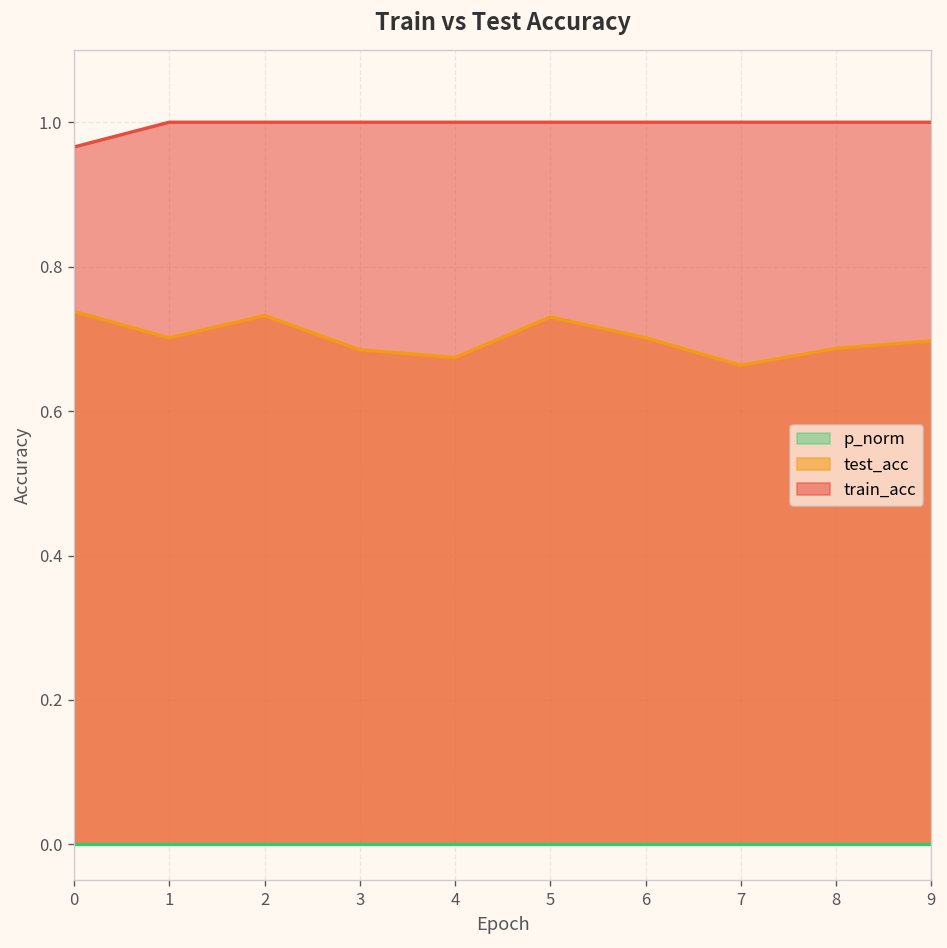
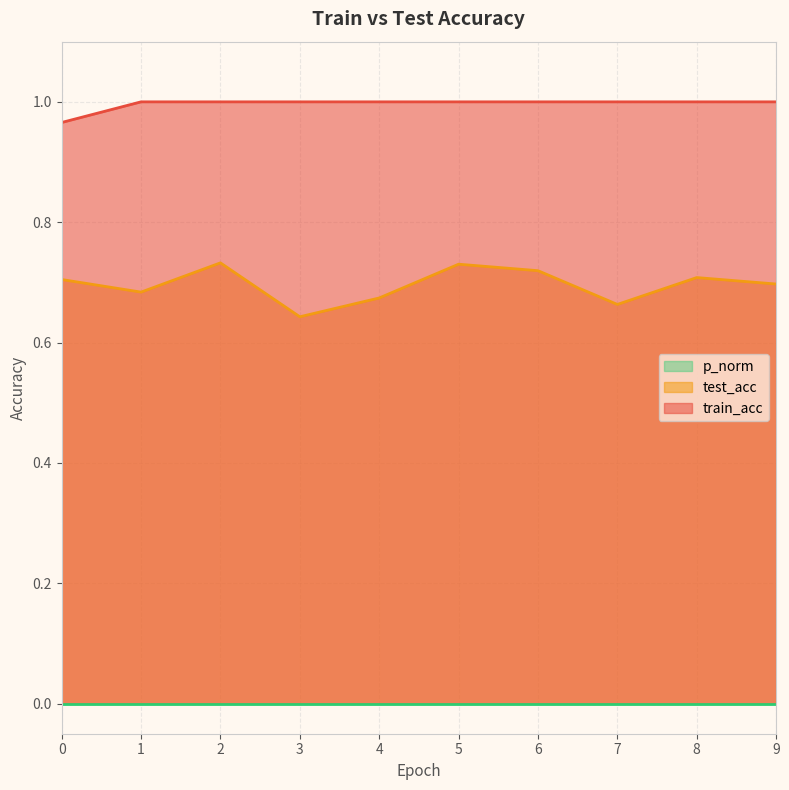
  {
    "p_norm": {
      "0": 0.00,
      "1": 0.00,
      "2": 0.00,
      "3": 0.00,
      "4": 0.00,
      "5": 0.00,
      "6": 0.00,
      "7": 0.00,
      "8": 0.00,
      "9": 0.00
    },
    "test_acc": {
-     "0": 0.74,
-     "1": 0.70,
+     "0": 0.70,
+     "1": 0.68,
      "2": 0.73,
-     "3": 0.68,
+     "3": 0.64,
      "4": 0.67,
      "5": 0.73,
-     "6": 0.70,
+     "6": 0.72,
      "7": 0.66,
-     "8": 0.69,
+     "8": 0.71,
      "9": 0.70
    },
    "train_acc": {
      "0": 0.97,
      "1": 1.00,
      "2": 1.00,
      "3": 1.00,
      "4": 1.00,
      "5": 1.00,
      "6": 1.00,
      "7": 1.00,
      "8": 1.00,
      "9": 1.00
    }
  }
